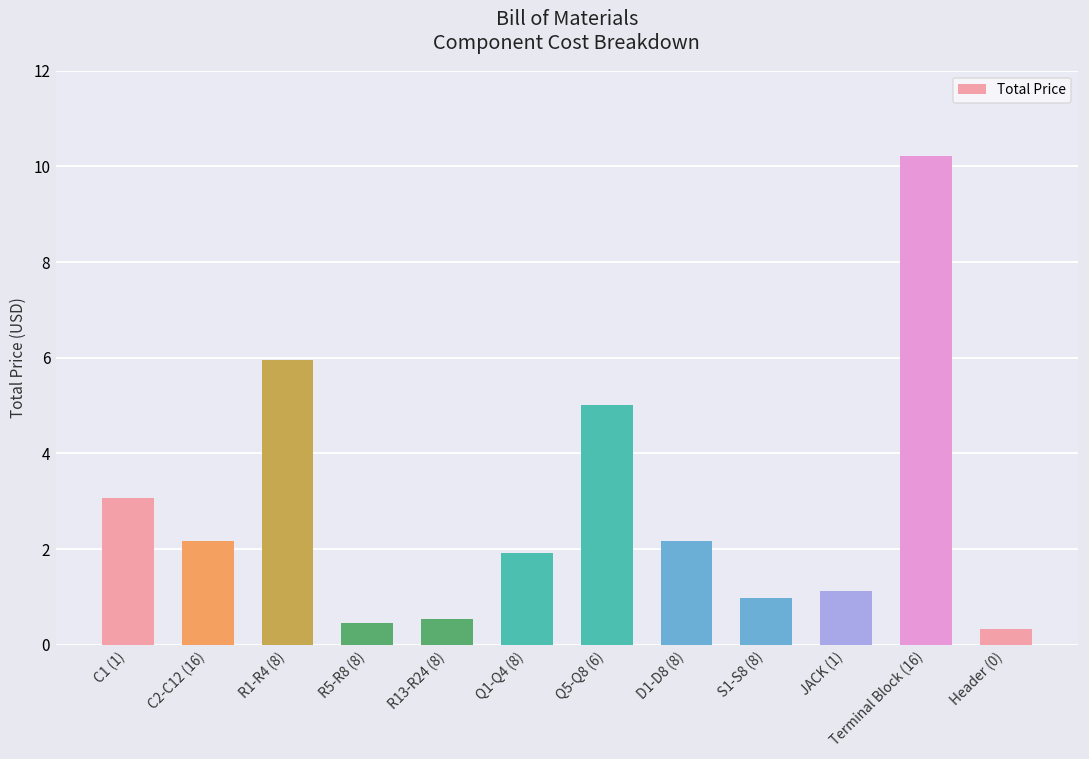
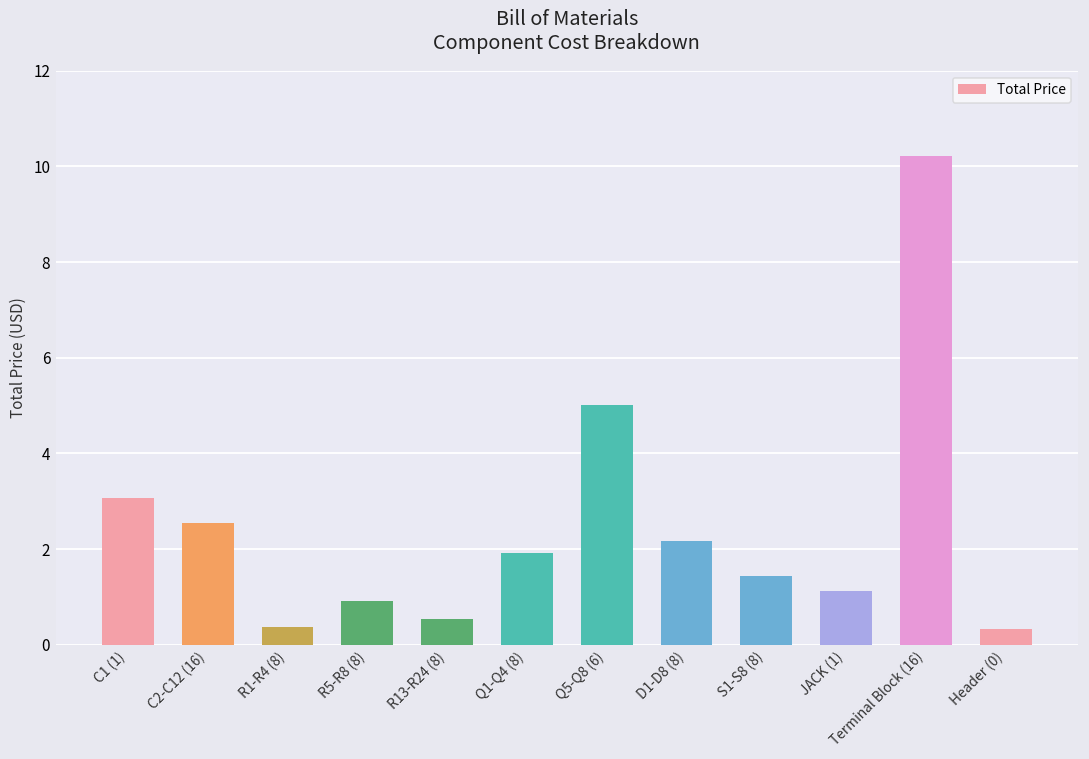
  {
    "C1 (1)": 3.1,
-   "C2-C12 (16)": 2.2,
-   "R1-R4 (8)": 5.9,
-   "R5-R8 (8)": 0.4,
+   "C2-C12 (16)": 2.5,
+   "R1-R4 (8)": 0.4,
+   "R5-R8 (8)": 0.9,
    "R13-R24 (8)": 0.5,
    "Q1-Q4 (8)": 1.9,
    "Q5-Q8 (6)": 5.0,
    "D1-D8 (8)": 2.2,
-   "S1-S8 (8)": 1.0,
+   "S1-S8 (8)": 1.4,
    "JACK (1)": 1.1,
    "Terminal Block (16)": 10.2,
    "Header (0)": 0.3
  }
